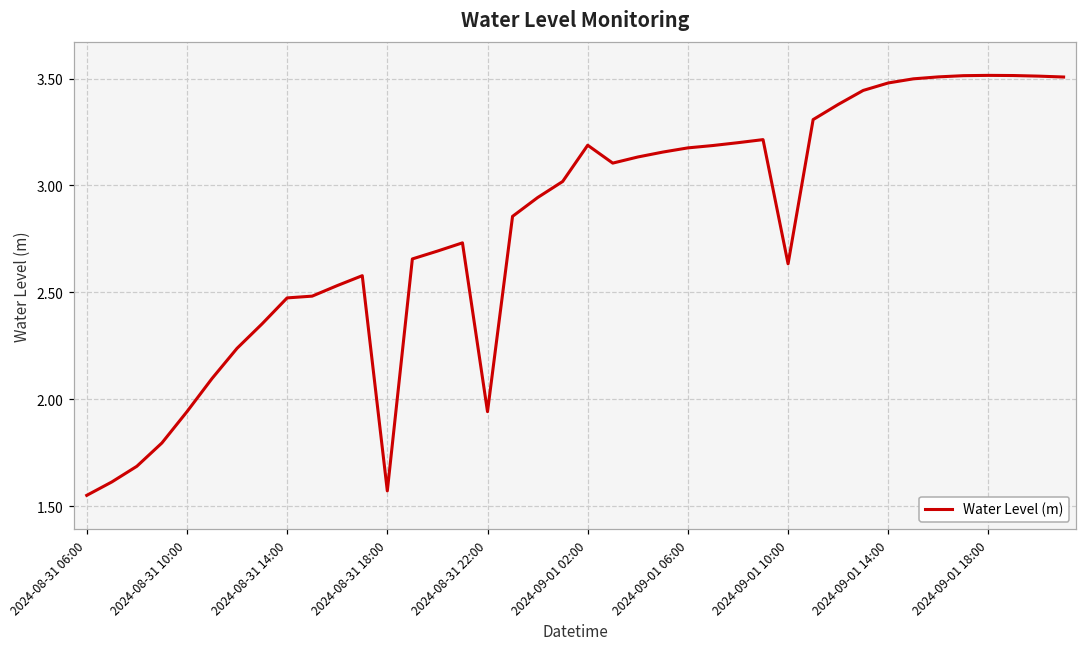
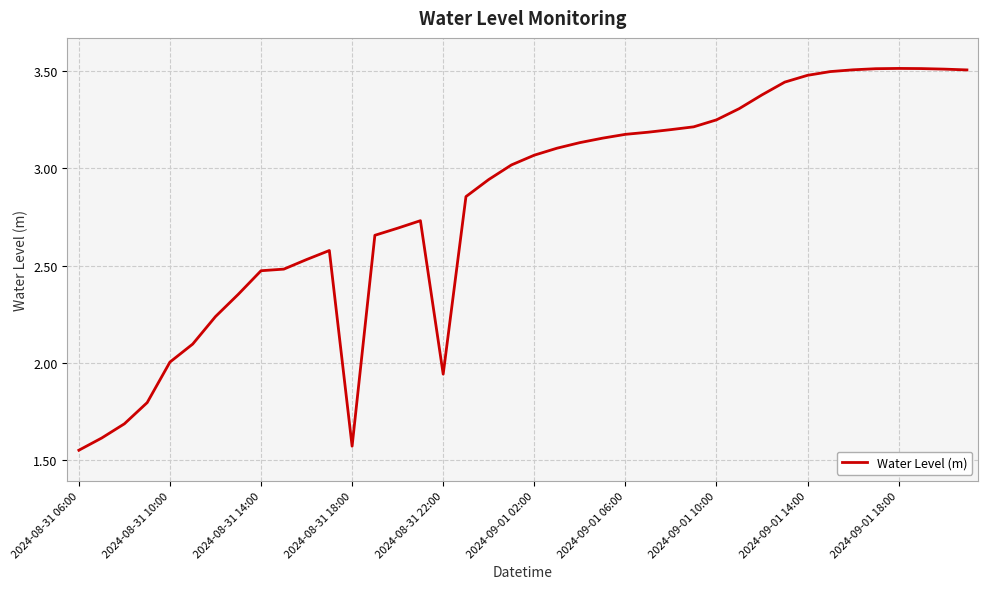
  {
    "2024-08-31 06:00": 1.55,
-   "2024-08-31 10:00": 1.94,
+   "2024-08-31 10:00": 2.00,
    "2024-08-31 14:00": 2.47,
    "2024-08-31 18:00": 1.57,
    "2024-08-31 22:00": 1.94,
-   "2024-09-01 02:00": 3.19,
+   "2024-09-01 02:00": 3.07,
    "2024-09-01 06:00": 3.18,
-   "2024-09-01 10:00": 2.63,
+   "2024-09-01 10:00": 3.25,
    "2024-09-01 14:00": 3.48,
    "2024-09-01 18:00": 3.51
  }
